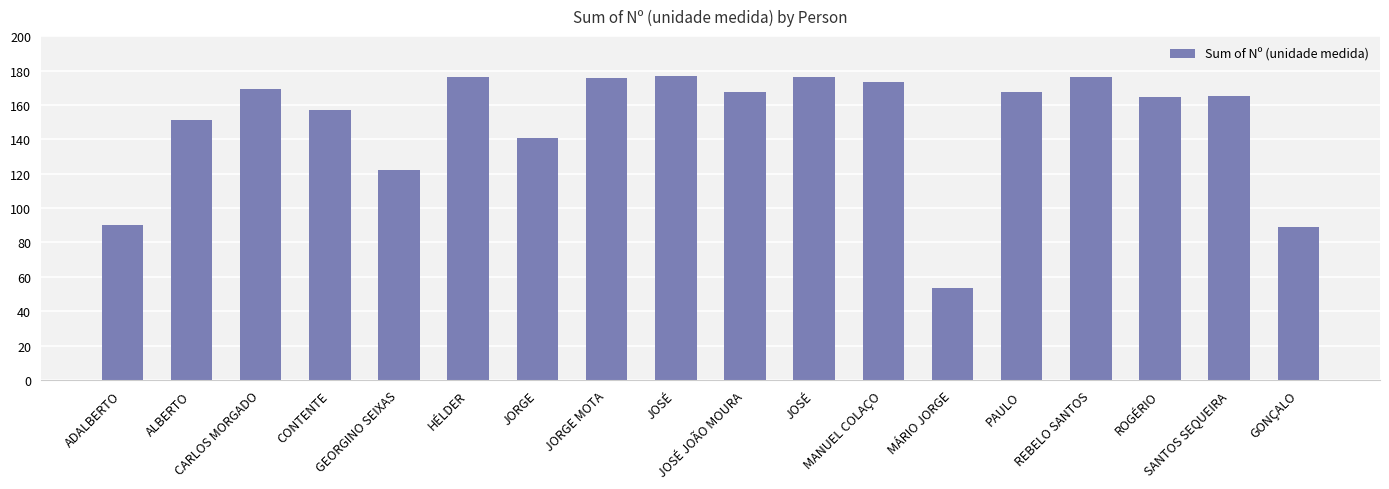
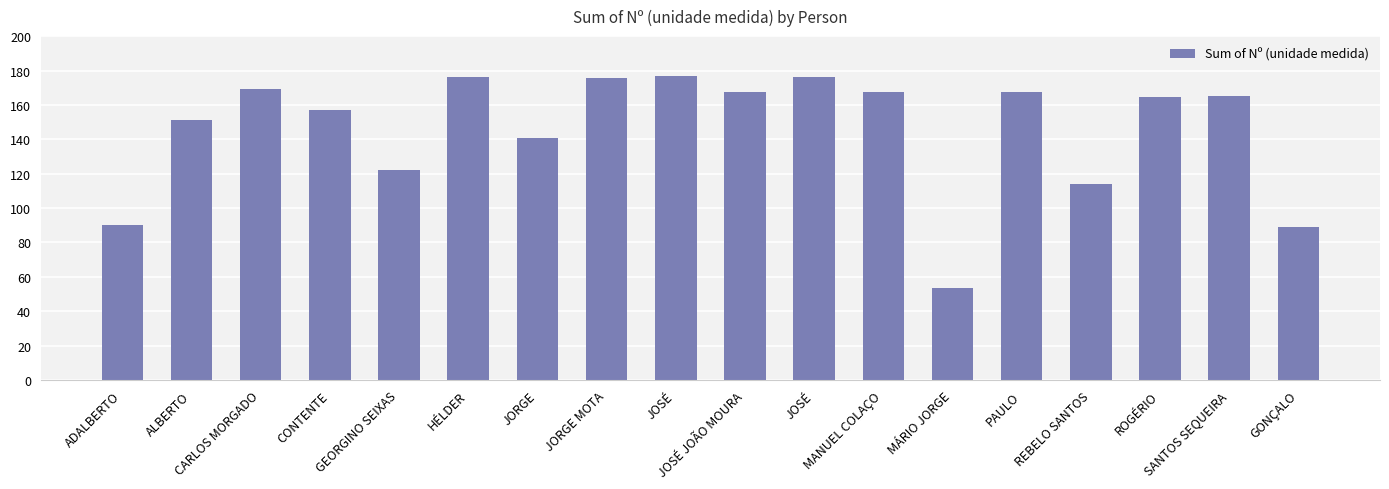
  {
    "ADALBERTO": 90,
    "ALBERTO": 151,
    "CARLOS MORGADO": 169,
    "CONTENTE": 157,
    "GEORGINO SEIXAS": 122,
    "HÉLDER": 176,
    "JORGE": 141,
    "JORGE MOTA": 176,
    "JOSÉ JOÃO MOURA": 168,
-   "MANUEL COLAÇO": 174,
+   "MANUEL COLAÇO": 168,
    "MÁRIO JORGE": 54,
    "PAULO": 168,
-   "REBELO SANTOS": 176,
+   "REBELO SANTOS": 114,
    "ROGÉRIO": 165,
    "SANTOS SEQUEIRA": 165,
    "GONÇALO": 89
  }
